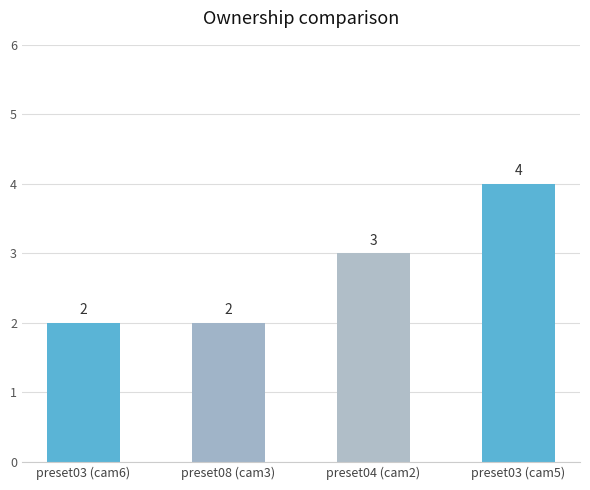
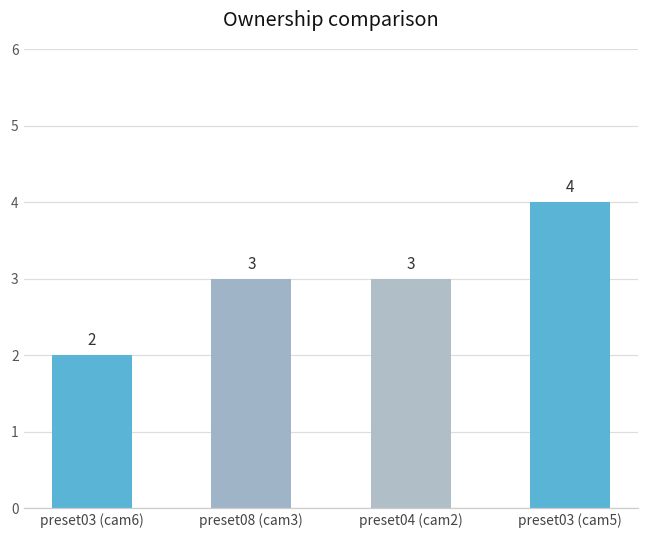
  {
    "preset03 (cam6)": 2,
-   "preset08 (cam3)": 2,
+   "preset08 (cam3)": 3,
    "preset04 (cam2)": 3,
    "preset03 (cam5)": 4
  }
